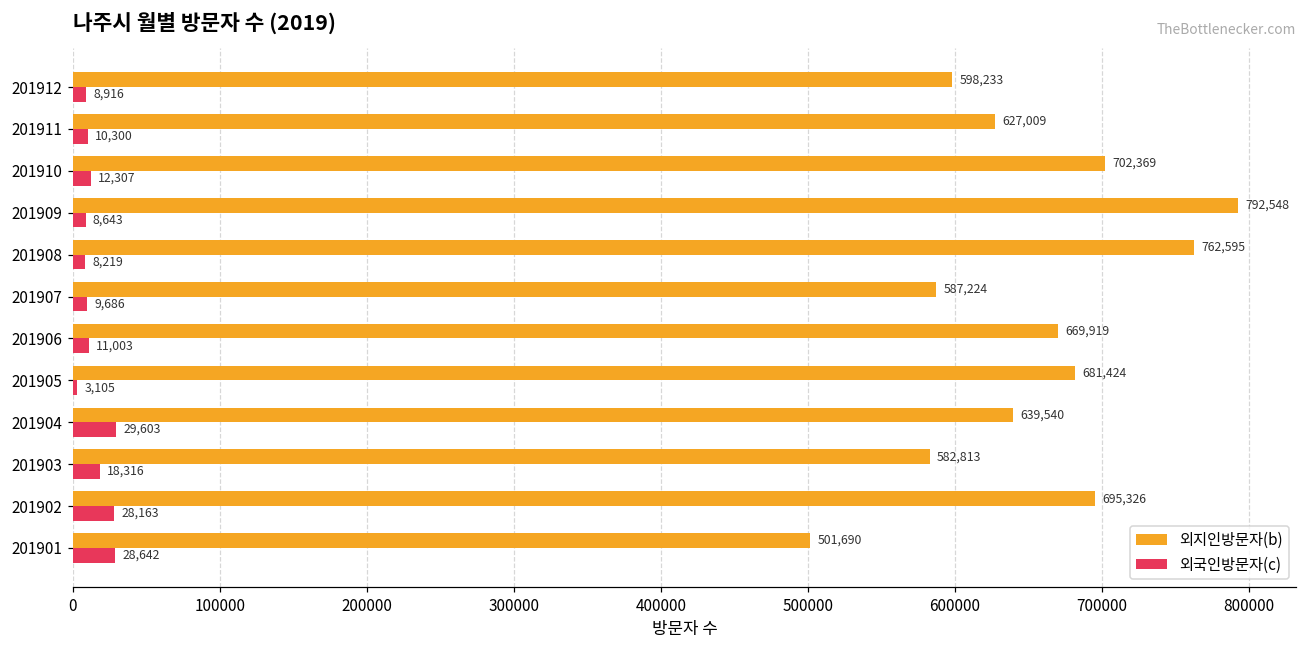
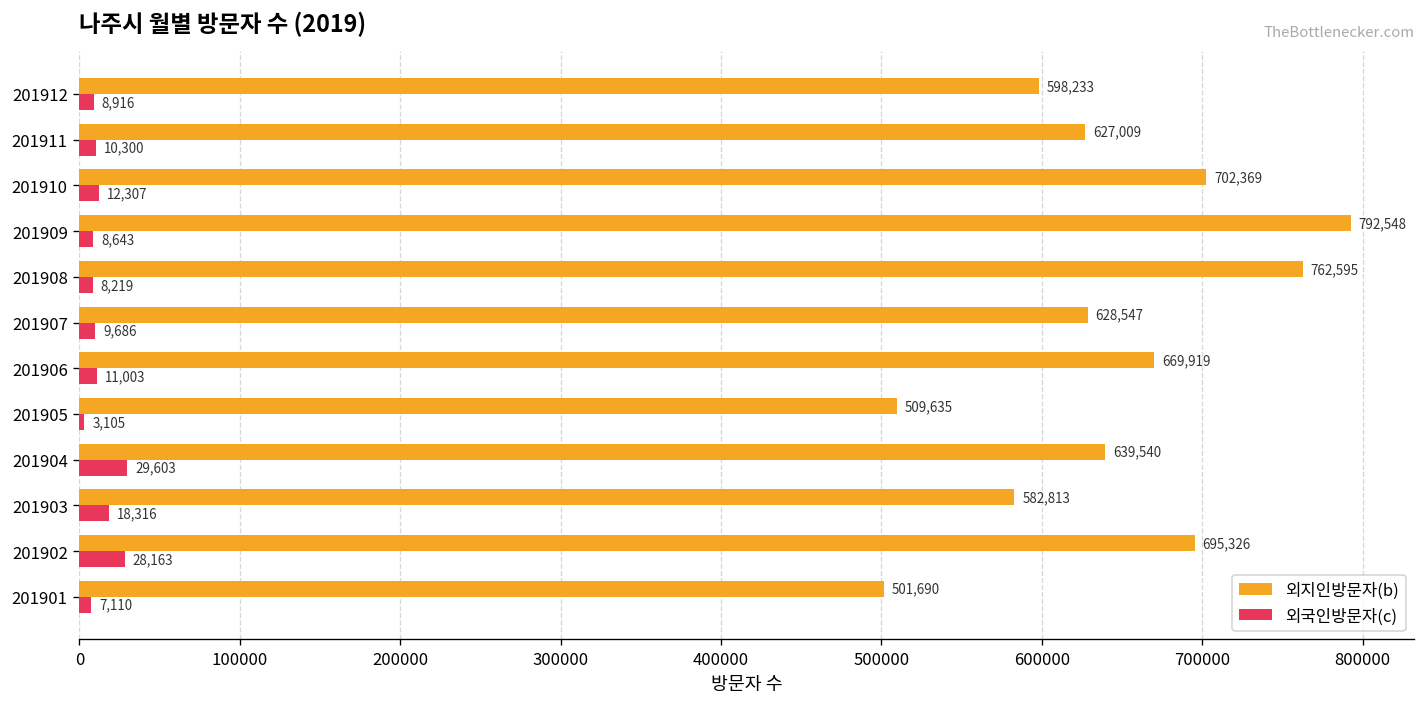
  {
    "외지인방문자(b)": {
      "201912": "598,233",
      "201911": "627,009",
      "201910": "702,369",
      "201909": "792,548",
      "201908": "762,595",
-     "201907": "587,224",
+     "201907": "628,547",
      "201906": "669,919",
-     "201905": "681,424",
+     "201905": "509,635",
      "201904": "639,540",
      "201903": "582,813",
      "201902": "695,326",
      "201901": "501,690"
    },
    "외국인방문자(c)": {
      "201912": "8,916",
      "201911": "10,300",
      "201910": "12,307",
      "201909": "8,643",
      "201908": "8,219",
      "201907": "9,686",
      "201906": "11,003",
      "201905": "3,105",
      "201904": "29,603",
      "201903": "18,316",
      "201902": "28,163",
-     "201901": "28,642"
+     "201901": "7,110"
    }
  }
